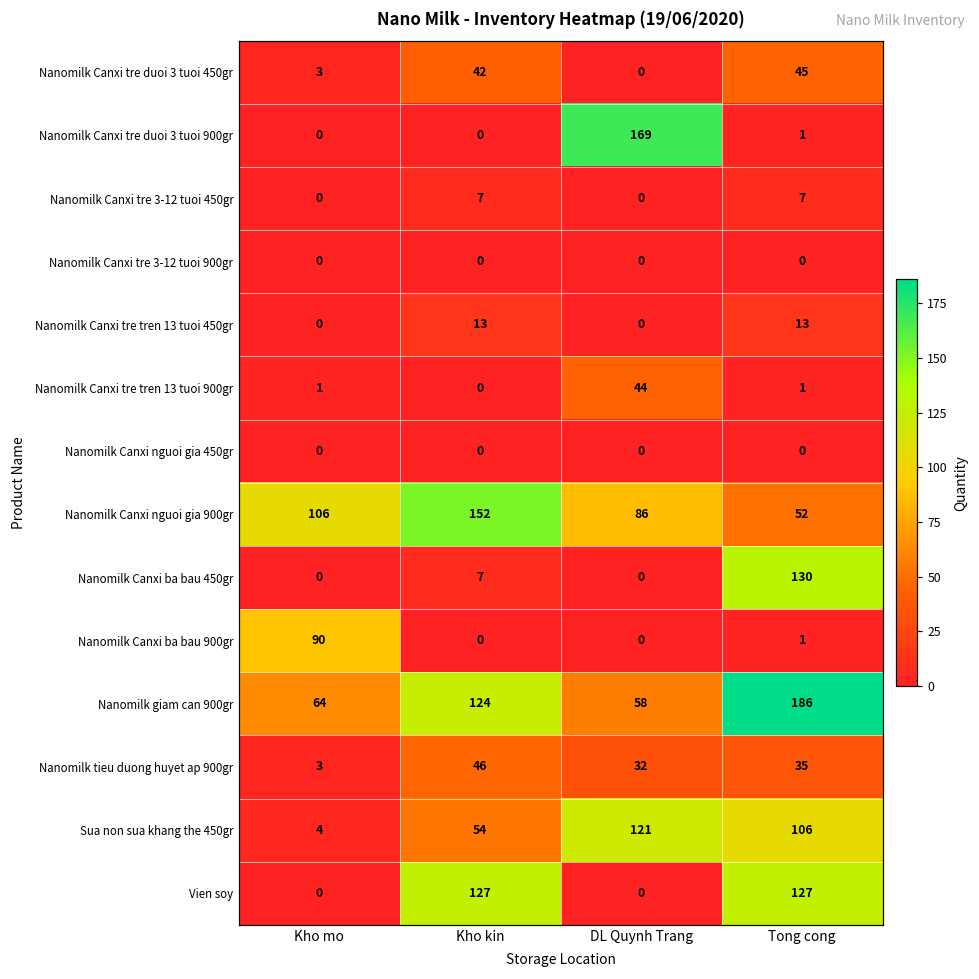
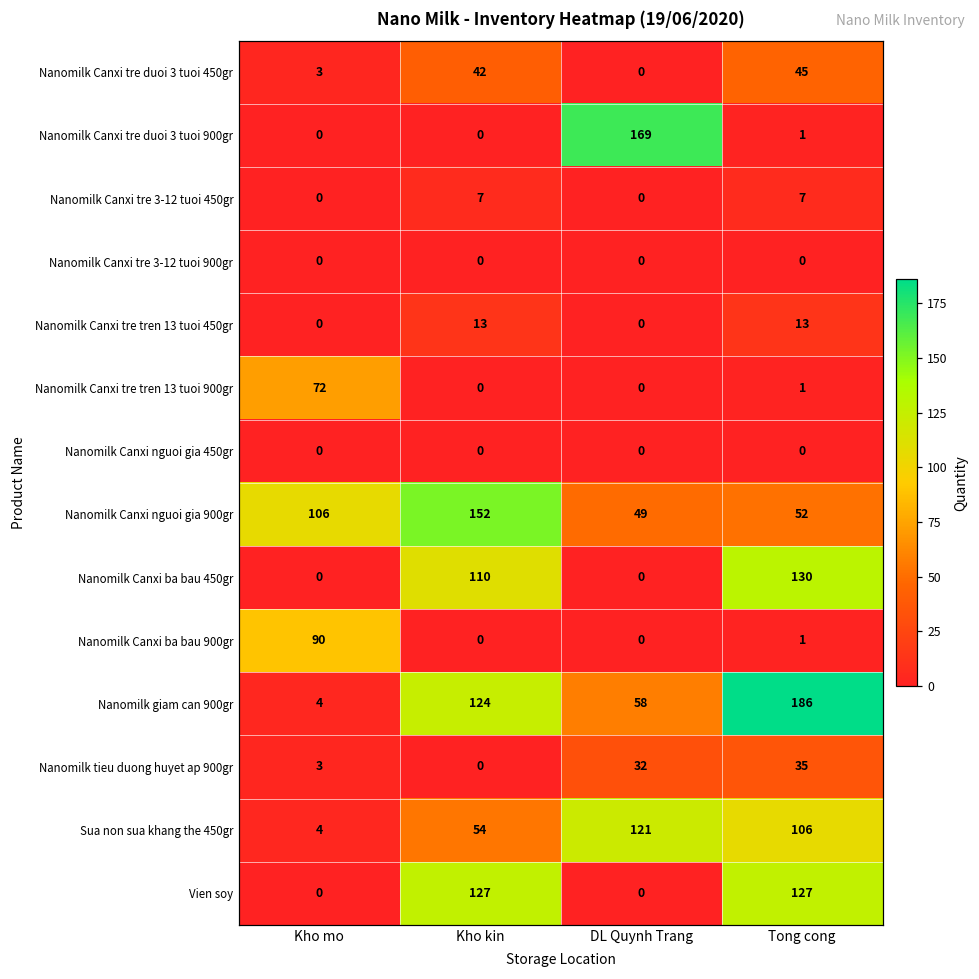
  {
    "Nanomilk Canxi tre duoi 3 tuoi 450gr": {
      "Kho mo": 3,
      "Kho kin": 42,
      "DL Quynh Trang": 0,
      "Tong cong": 45
    },
    "Nanomilk Canxi tre duoi 3 tuoi 900gr": {
      "Kho mo": 0,
      "Kho kin": 0,
      "DL Quynh Trang": 169,
      "Tong cong": 1
    },
    "Nanomilk Canxi tre 3-12 tuoi 450gr": {
      "Kho mo": 0,
      "Kho kin": 7,
      "DL Quynh Trang": 0,
      "Tong cong": 7
    },
    "Nanomilk Canxi tre 3-12 tuoi 900gr": {
      "Kho mo": 0,
      "Kho kin": 0,
      "DL Quynh Trang": 0,
      "Tong cong": 0
    },
    "Nanomilk Canxi tre tren 13 tuoi 450gr": {
      "Kho mo": 0,
      "Kho kin": 13,
      "DL Quynh Trang": 0,
      "Tong cong": 13
    },
    "Nanomilk Canxi tre tren 13 tuoi 900gr": {
-     "Kho mo": 1,
+     "Kho mo": 72,
      "Kho kin": 0,
-     "DL Quynh Trang": 44,
+     "DL Quynh Trang": 0,
      "Tong cong": 1
    },
    "Nanomilk Canxi nguoi gia 450gr": {
      "Kho mo": 0,
      "Kho kin": 0,
      "DL Quynh Trang": 0,
      "Tong cong": 0
    },
    "Nanomilk Canxi nguoi gia 900gr": {
      "Kho mo": 106,
      "Kho kin": 152,
-     "DL Quynh Trang": 86,
+     "DL Quynh Trang": 49,
      "Tong cong": 52
    },
    "Nanomilk Canxi ba bau 450gr": {
      "Kho mo": 0,
-     "Kho kin": 7,
+     "Kho kin": 110,
      "DL Quynh Trang": 0,
      "Tong cong": 130
    },
    "Nanomilk Canxi ba bau 900gr": {
      "Kho mo": 90,
      "Kho kin": 0,
      "DL Quynh Trang": 0,
      "Tong cong": 1
    },
    "Nanomilk giam can 900gr": {
-     "Kho mo": 64,
+     "Kho mo": 4,
      "Kho kin": 124,
      "DL Quynh Trang": 58,
      "Tong cong": 186
    },
    "Nanomilk tieu duong huyet ap 900gr": {
      "Kho mo": 3,
-     "Kho kin": 46,
+     "Kho kin": 0,
      "DL Quynh Trang": 32,
      "Tong cong": 35
    },
    "Sua non sua khang the 450gr": {
      "Kho mo": 4,
      "Kho kin": 54,
      "DL Quynh Trang": 121,
      "Tong cong": 106
    },
    "Vien soy": {
      "Kho mo": 0,
      "Kho kin": 127,
      "DL Quynh Trang": 0,
      "Tong cong": 127
    }
  }
